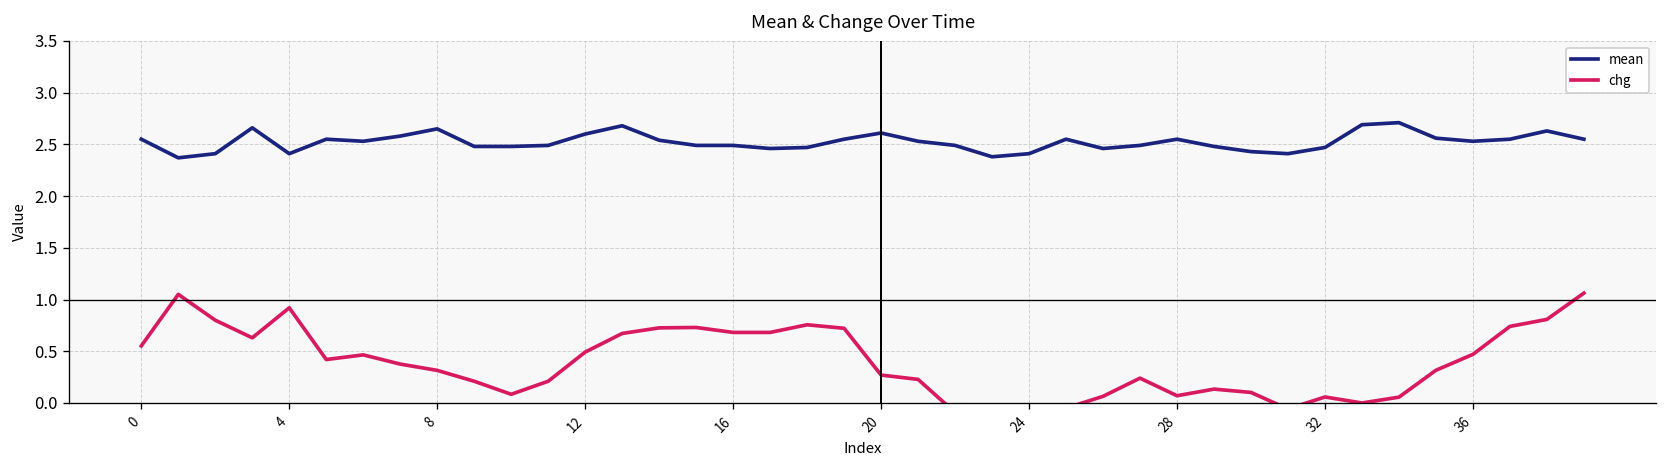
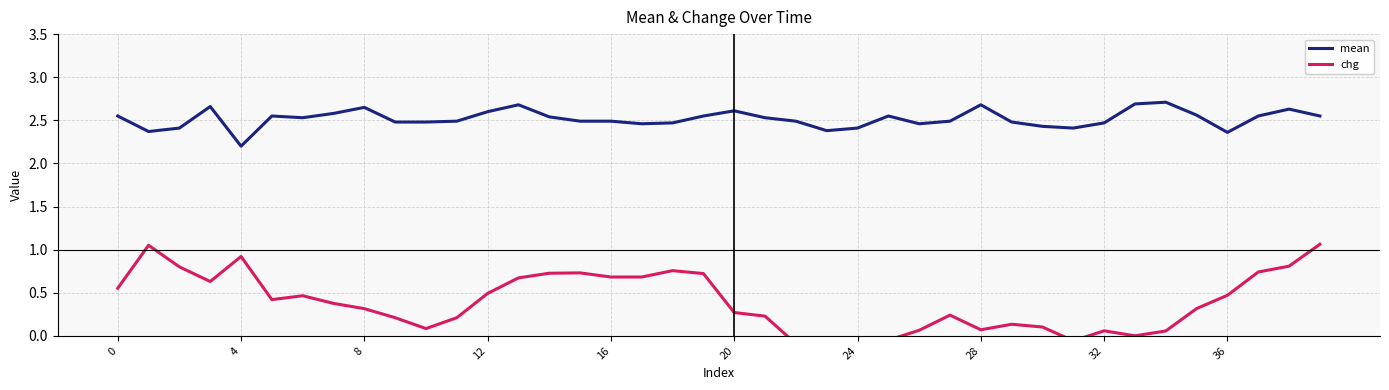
  {
    "mean": {
      "0": 2.6,
-     "4": 2.4,
+     "4": 2.2,
      "8": 2.7,
      "12": 2.6,
      "16": 2.5,
      "20": 2.6,
      "24": 2.4,
-     "28": 2.6,
+     "28": 2.7,
      "32": 2.5,
-     "36": 2.5
+     "36": 2.4
    },
    "chg": {
      "0": 0.6,
      "4": 0.9,
      "8": 0.3,
      "12": 0.5,
      "16": 0.7,
      "20": 0.3,
      "28": 0.1,
      "32": 0.1,
      "36": 0.5
    }
  }
